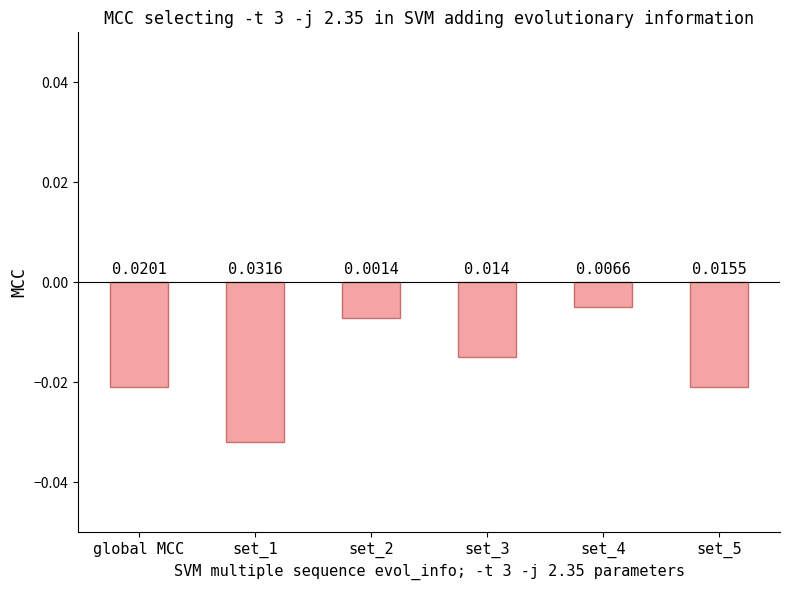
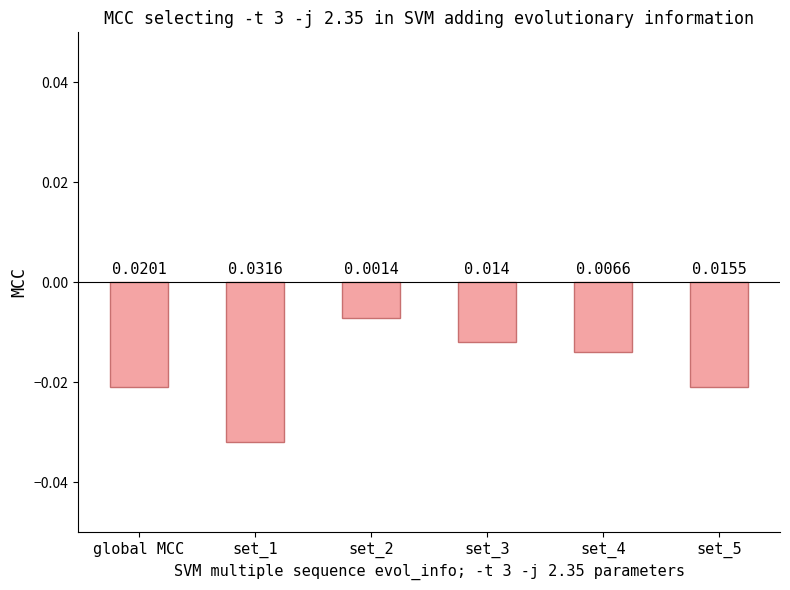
  {
    "global MCC": -0.021,
    "set_1": -0.032,
    "set_2": -0.007,
-   "set_3": -0.015,
-   "set_4": -0.005,
+   "set_3": -0.012,
+   "set_4": -0.014,
    "set_5": -0.021
  }
